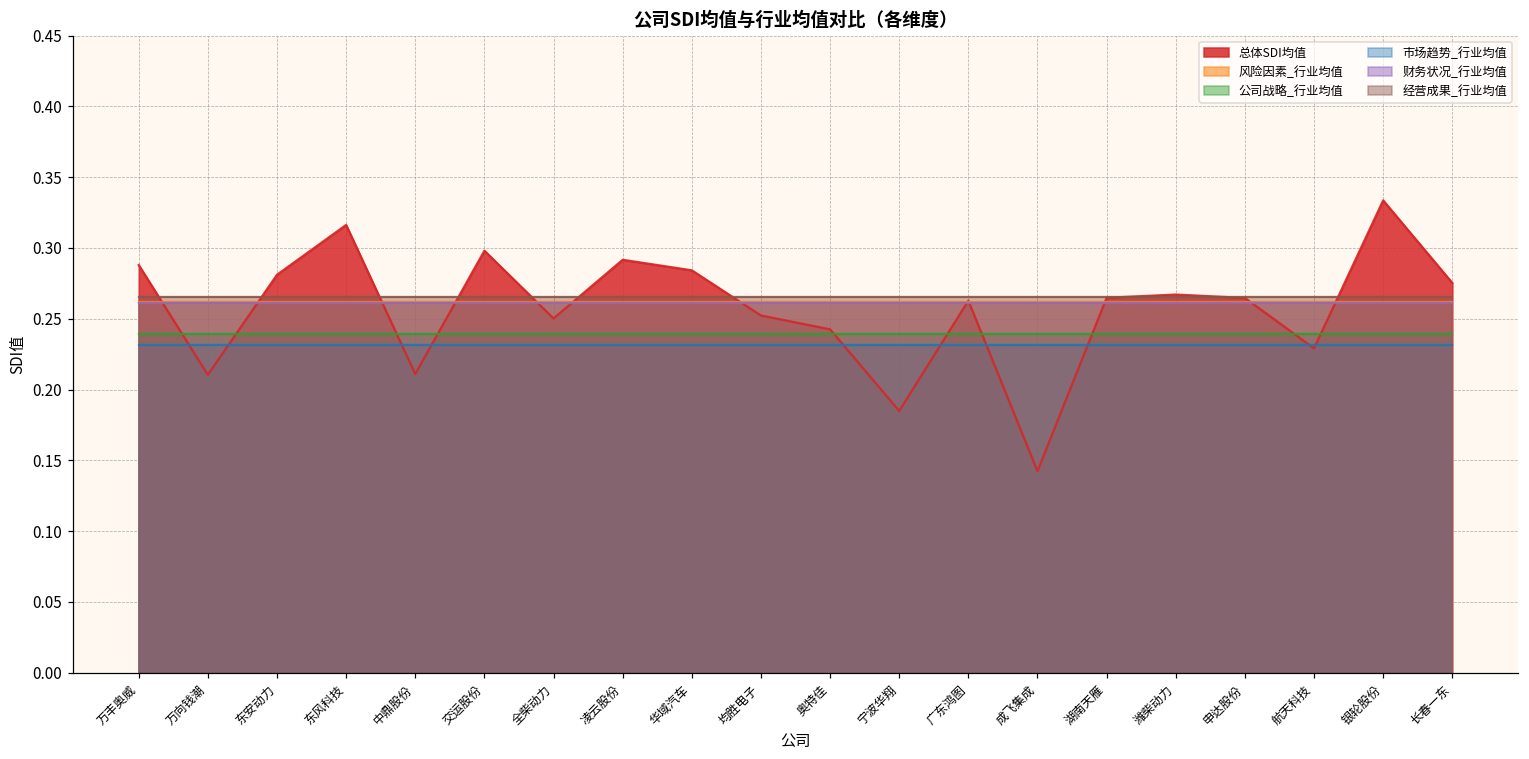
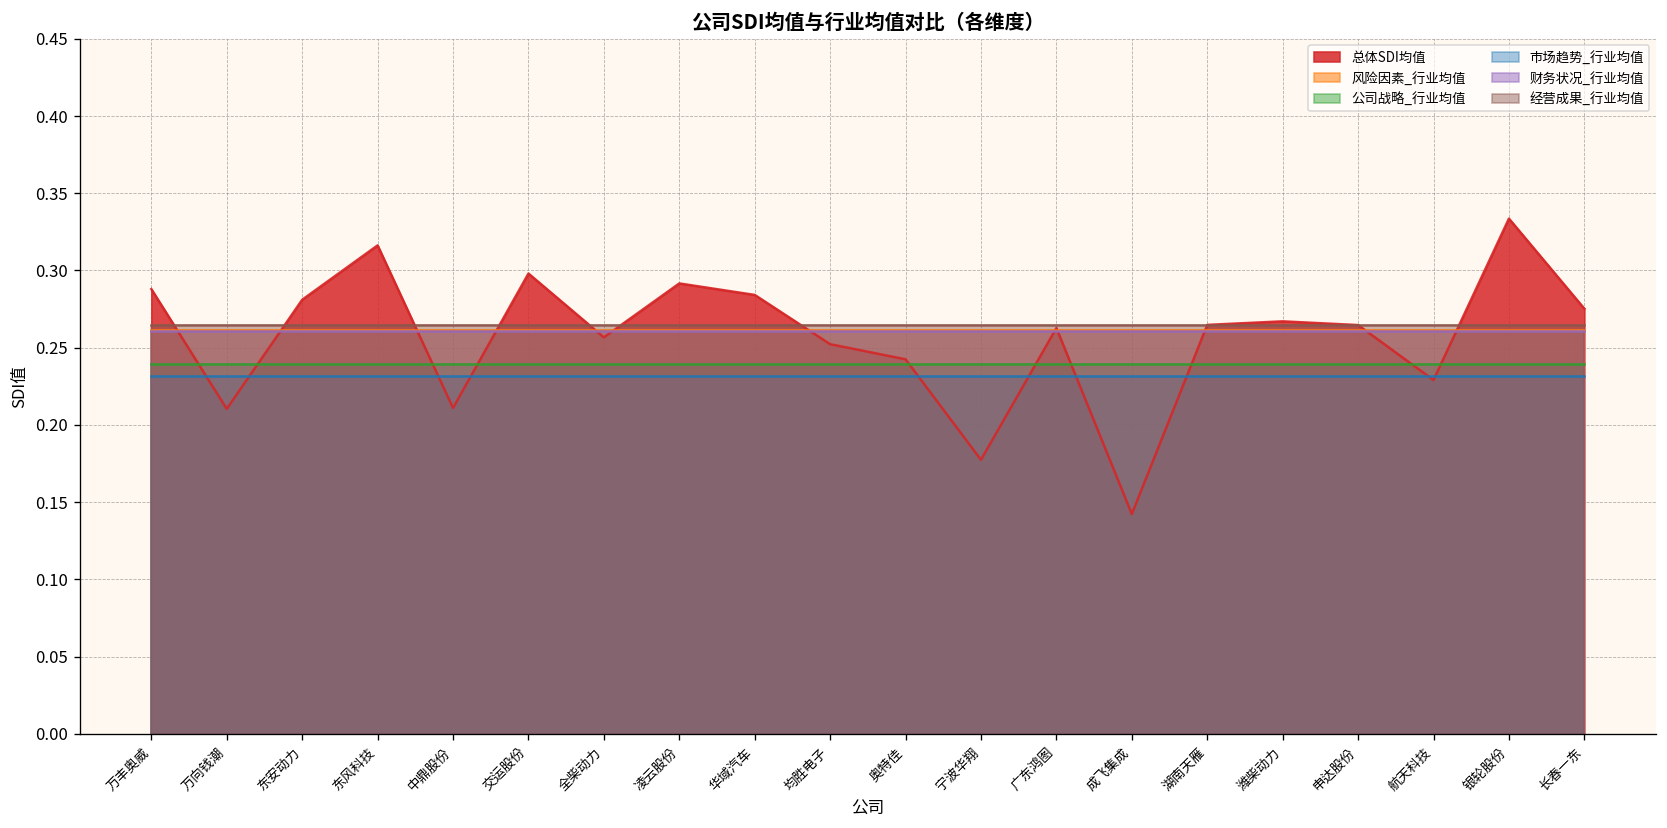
  {
    "总体SDI均值": {
      "万丰奥威": 0.288,
      "万向钱潮": 0.210,
      "东安动力": 0.281,
      "东风科技": 0.316,
      "中鼎股份": 0.211,
      "交运股份": 0.298,
-     "全柴动力": 0.250,
+     "全柴动力": 0.257,
      "凌云股份": 0.292,
      "华域汽车": 0.284,
      "均胜电子": 0.252,
      "奥特佳": 0.243,
-     "宁波华翔": 0.185,
+     "宁波华翔": 0.177,
      "成飞集成": 0.142,
      "潍柴动力": 0.267,
      "航天科技": 0.229,
      "银轮股份": 0.334,
      "长春一东": 0.275
    },
    "公司战略_行业均值": {
      "万丰奥威": 0.239,
      "万向钱潮": 0.239,
      "东安动力": 0.239,
      "东风科技": 0.239,
      "中鼎股份": 0.239,
      "交运股份": 0.239,
      "全柴动力": 0.239,
      "凌云股份": 0.239,
      "华域汽车": 0.239,
      "均胜电子": 0.239,
      "奥特佳": 0.239,
      "宁波华翔": 0.239,
      "广东鸿图": 0.239,
      "成飞集成": 0.239,
      "湖南天雁": 0.239,
      "潍柴动力": 0.239,
      "申达股份": 0.239,
      "航天科技": 0.239,
      "银轮股份": 0.239,
      "长春一东": 0.239
    },
    "市场趋势_行业均值": {
      "万丰奥威": 0.231,
      "万向钱潮": 0.231,
      "东安动力": 0.231,
      "东风科技": 0.231,
      "中鼎股份": 0.231,
      "交运股份": 0.231,
      "全柴动力": 0.231,
      "凌云股份": 0.231,
      "华域汽车": 0.231,
      "均胜电子": 0.231,
      "奥特佳": 0.231,
      "宁波华翔": 0.231,
      "广东鸿图": 0.231,
      "成飞集成": 0.231,
      "湖南天雁": 0.231,
      "潍柴动力": 0.231,
      "申达股份": 0.231,
      "航天科技": 0.231,
      "银轮股份": 0.231,
      "长春一东": 0.231
    },
    "经营成果_行业均值": {
      "万丰奥威": 0.265,
      "万向钱潮": 0.265,
      "东安动力": 0.265,
      "东风科技": 0.265,
      "中鼎股份": 0.265,
      "交运股份": 0.265,
      "全柴动力": 0.265,
      "凌云股份": 0.265,
      "华域汽车": 0.265,
      "均胜电子": 0.265,
      "奥特佳": 0.265,
      "宁波华翔": 0.265,
      "广东鸿图": 0.265,
      "成飞集成": 0.265,
      "潍柴动力": 0.265,
      "航天科技": 0.265,
      "银轮股份": 0.265,
      "长春一东": 0.265
    }
  }
